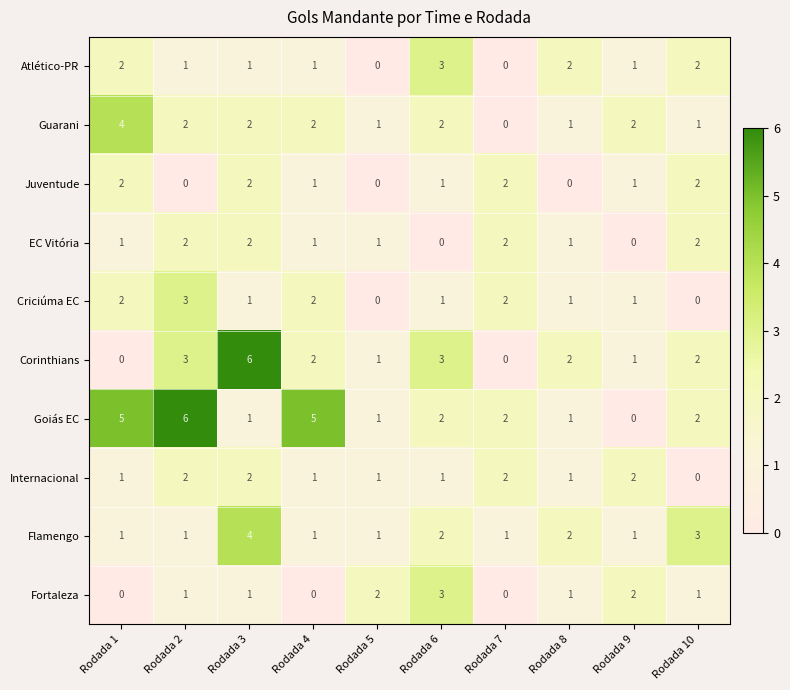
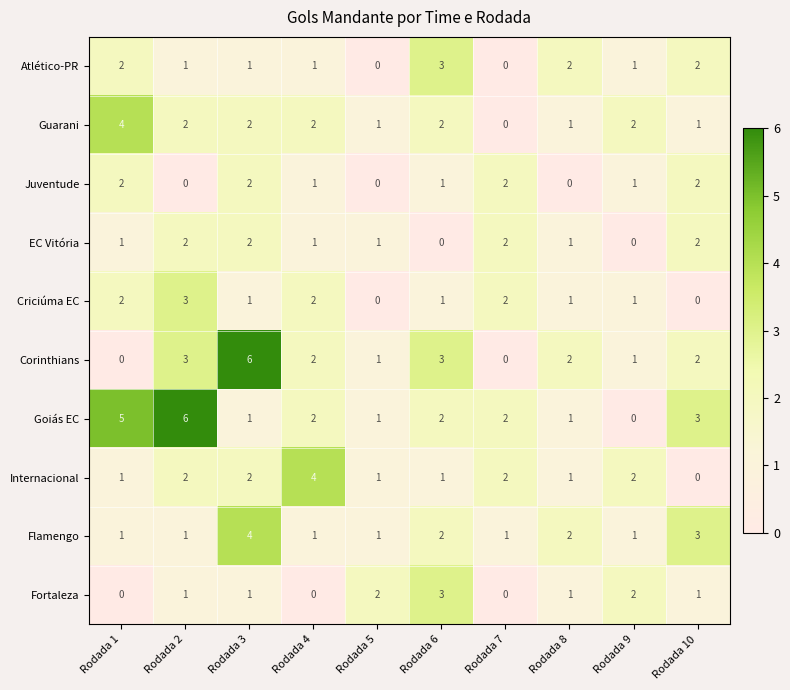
  {
    "Atlético-PR": {
      "Rodada 1": 2,
      "Rodada 2": 1,
      "Rodada 3": 1,
      "Rodada 4": 1,
      "Rodada 5": 0,
      "Rodada 6": 3,
      "Rodada 7": 0,
      "Rodada 8": 2,
      "Rodada 9": 1,
      "Rodada 10": 2
    },
    "Guarani": {
      "Rodada 1": 4,
      "Rodada 2": 2,
      "Rodada 3": 2,
      "Rodada 4": 2,
      "Rodada 5": 1,
      "Rodada 6": 2,
      "Rodada 7": 0,
      "Rodada 8": 1,
      "Rodada 9": 2,
      "Rodada 10": 1
    },
    "Juventude": {
      "Rodada 1": 2,
      "Rodada 2": 0,
      "Rodada 3": 2,
      "Rodada 4": 1,
      "Rodada 5": 0,
      "Rodada 6": 1,
      "Rodada 7": 2,
      "Rodada 8": 0,
      "Rodada 9": 1,
      "Rodada 10": 2
    },
    "EC Vitória": {
      "Rodada 1": 1,
      "Rodada 2": 2,
      "Rodada 3": 2,
      "Rodada 4": 1,
      "Rodada 5": 1,
      "Rodada 6": 0,
      "Rodada 7": 2,
      "Rodada 8": 1,
      "Rodada 9": 0,
      "Rodada 10": 2
    },
    "Criciúma EC": {
      "Rodada 1": 2,
      "Rodada 2": 3,
      "Rodada 3": 1,
      "Rodada 4": 2,
      "Rodada 5": 0,
      "Rodada 6": 1,
      "Rodada 7": 2,
      "Rodada 8": 1,
      "Rodada 9": 1,
      "Rodada 10": 0
    },
    "Corinthians": {
      "Rodada 1": 0,
      "Rodada 2": 3,
      "Rodada 3": 6,
      "Rodada 4": 2,
      "Rodada 5": 1,
      "Rodada 6": 3,
      "Rodada 7": 0,
      "Rodada 8": 2,
      "Rodada 9": 1,
      "Rodada 10": 2
    },
    "Goiás EC": {
      "Rodada 1": 5,
      "Rodada 2": 6,
      "Rodada 3": 1,
-     "Rodada 4": 5,
+     "Rodada 4": 2,
      "Rodada 5": 1,
      "Rodada 6": 2,
      "Rodada 7": 2,
      "Rodada 8": 1,
      "Rodada 9": 0,
-     "Rodada 10": 2
+     "Rodada 10": 3
    },
    "Internacional": {
      "Rodada 1": 1,
      "Rodada 2": 2,
      "Rodada 3": 2,
-     "Rodada 4": 1,
+     "Rodada 4": 4,
      "Rodada 5": 1,
      "Rodada 6": 1,
      "Rodada 7": 2,
      "Rodada 8": 1,
      "Rodada 9": 2,
      "Rodada 10": 0
    },
    "Flamengo": {
      "Rodada 1": 1,
      "Rodada 2": 1,
      "Rodada 3": 4,
      "Rodada 4": 1,
      "Rodada 5": 1,
      "Rodada 6": 2,
      "Rodada 7": 1,
      "Rodada 8": 2,
      "Rodada 9": 1,
      "Rodada 10": 3
    },
    "Fortaleza": {
      "Rodada 1": 0,
      "Rodada 2": 1,
      "Rodada 3": 1,
      "Rodada 4": 0,
      "Rodada 5": 2,
      "Rodada 6": 3,
      "Rodada 7": 0,
      "Rodada 8": 1,
      "Rodada 9": 2,
      "Rodada 10": 1
    }
  }
